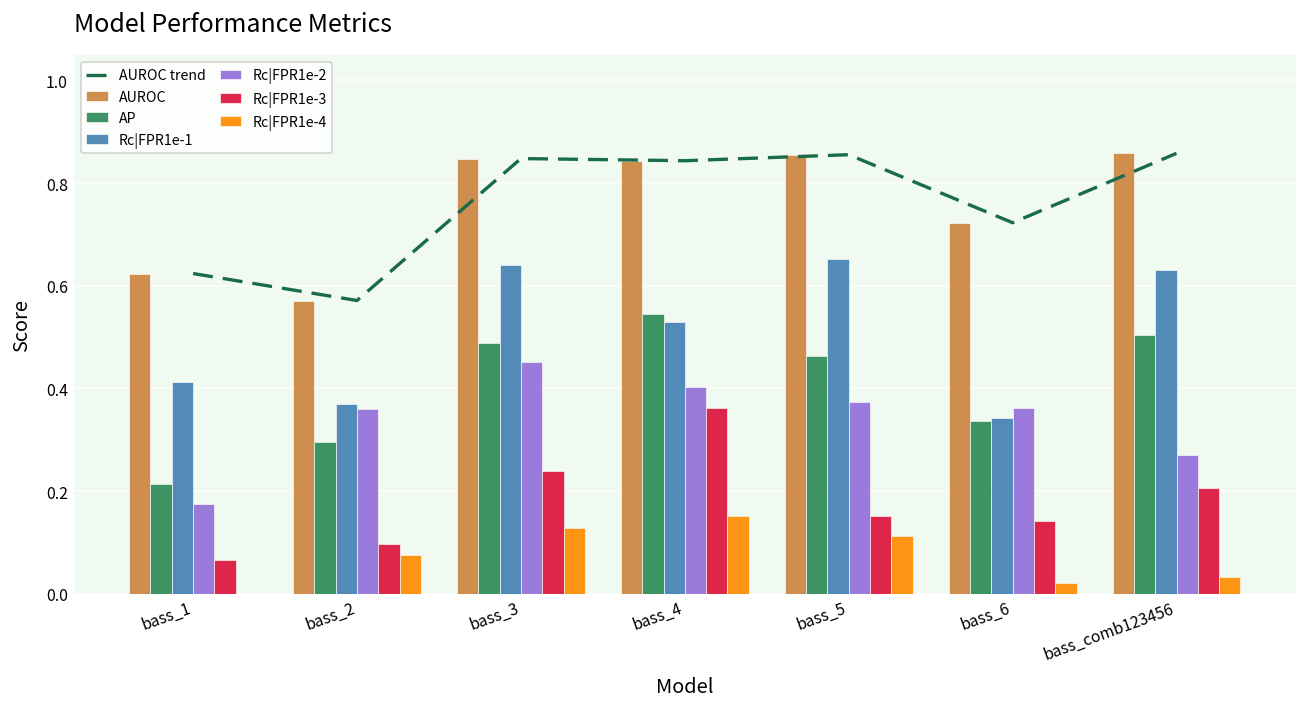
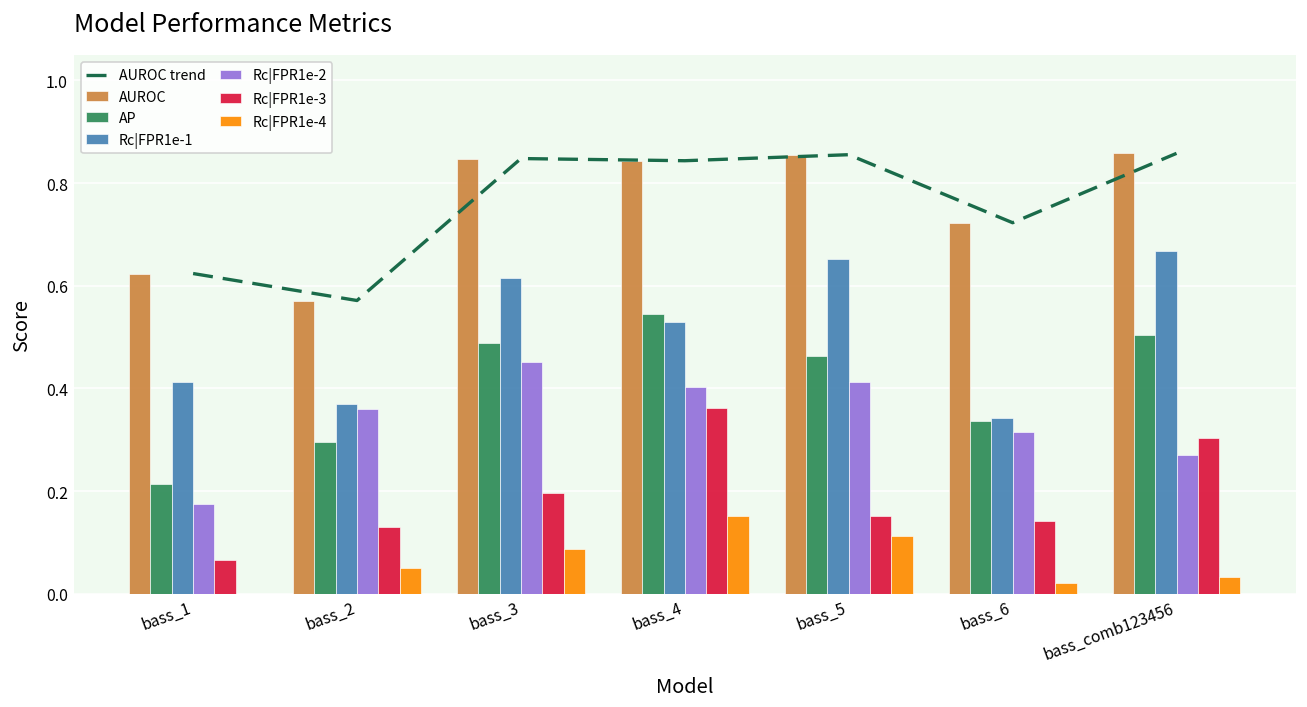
  {
    "AUROC": {
      "bass_1": 0.62,
      "bass_2": 0.57,
      "bass_3": 0.85,
      "bass_4": 0.84,
      "bass_5": 0.86,
      "bass_6": 0.72,
      "bass_comb123456": 0.86
    },
    "Rc|FPR1e-1": {
      "bass_1": 0.41,
      "bass_2": 0.37,
-     "bass_3": 0.64,
+     "bass_3": 0.62,
      "bass_4": 0.53,
      "bass_5": 0.65,
      "bass_6": 0.34,
-     "bass_comb123456": 0.63
+     "bass_comb123456": 0.67
    },
    "Rc|FPR1e-2": {
      "bass_1": 0.18,
      "bass_2": 0.36,
      "bass_3": 0.45,
      "bass_4": 0.40,
-     "bass_5": 0.37,
-     "bass_6": 0.36,
+     "bass_5": 0.41,
+     "bass_6": 0.32,
      "bass_comb123456": 0.27
    },
    "Rc|FPR1e-3": {
      "bass_1": 0.07,
-     "bass_2": 0.10,
-     "bass_3": 0.24,
+     "bass_2": 0.13,
+     "bass_3": 0.20,
      "bass_4": 0.36,
      "bass_5": 0.15,
      "bass_6": 0.14,
-     "bass_comb123456": 0.21
+     "bass_comb123456": 0.30
    },
    "Rc|FPR1e-4": {
      "bass_1": 0.00,
-     "bass_2": 0.08,
-     "bass_3": 0.13,
+     "bass_2": 0.05,
+     "bass_3": 0.09,
      "bass_4": 0.15,
      "bass_5": 0.11,
      "bass_6": 0.02,
      "bass_comb123456": 0.03
    }
  }
